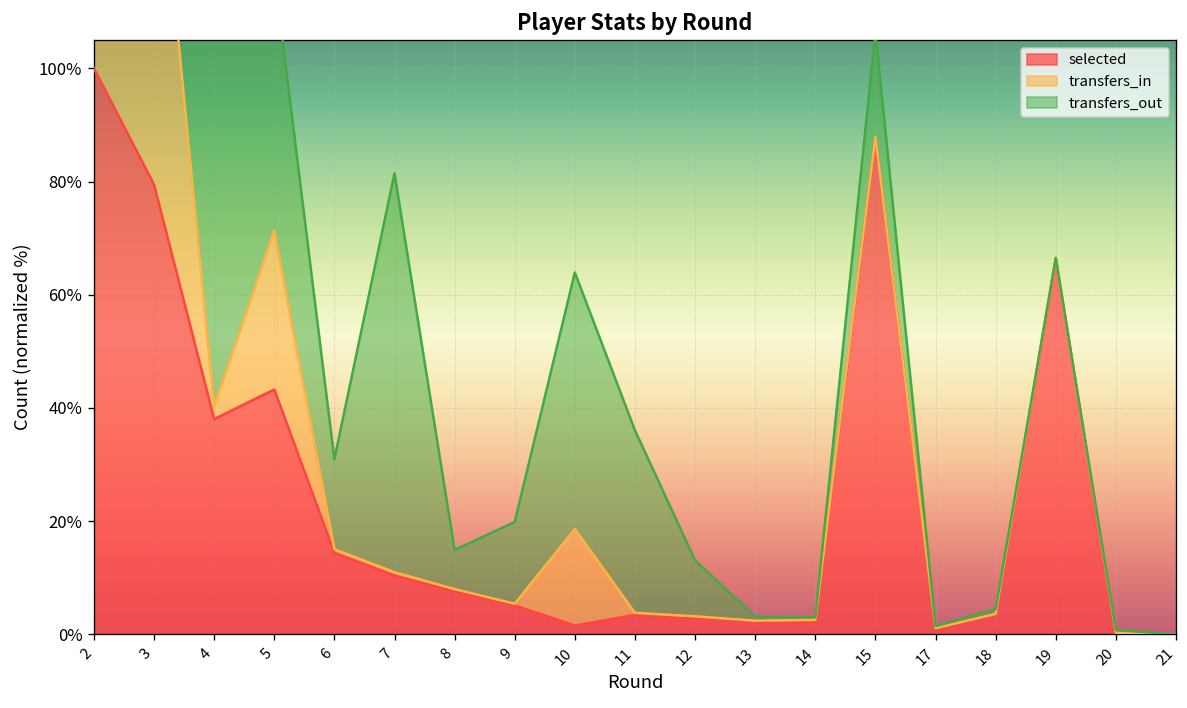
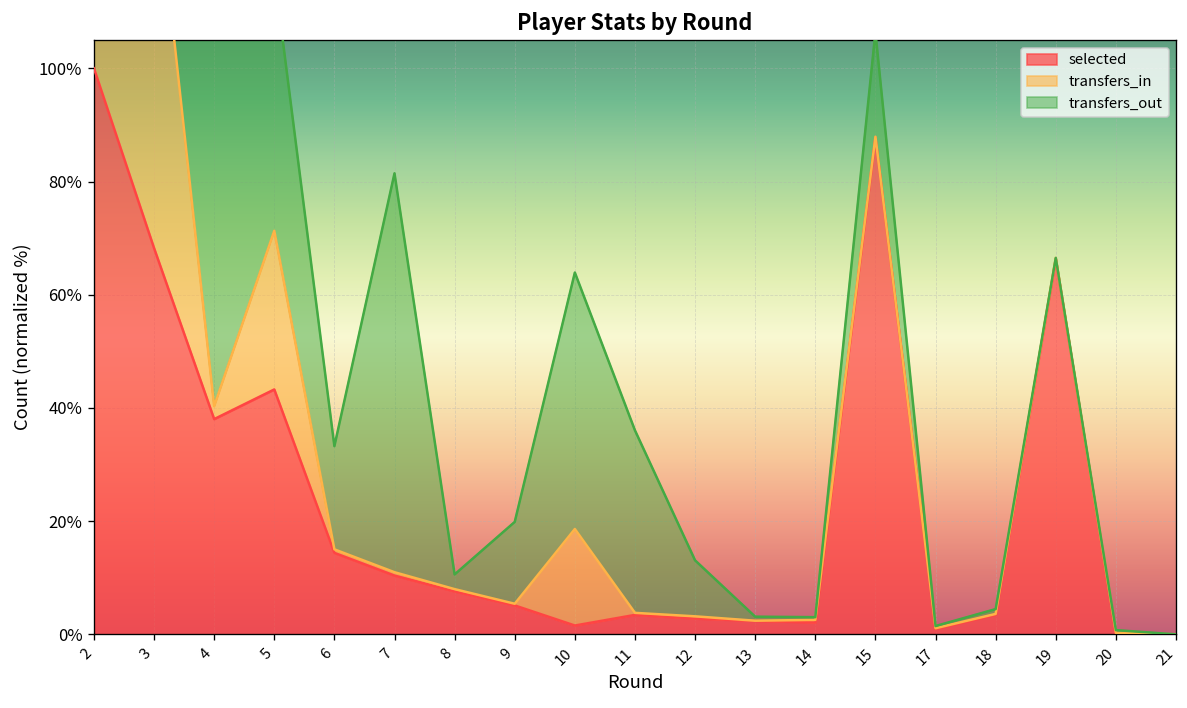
  {
    "selected": {
      "2": "100%",
-     "3": "79%",
+     "3": "68%",
      "4": "38%",
      "5": "43%",
      "6": "14%",
      "7": "10%",
      "10": "2%"
    },
    "transfers_in": {
      "4": "2%",
      "5": "28%",
      "6": "1%",
      "7": "1%",
      "10": "17%"
    },
    "transfers_out": {
-     "6": "16%",
+     "6": "18%",
      "7": "70%",
-     "8": "7%",
+     "8": "3%",
      "9": "14%",
      "10": "45%",
      "11": "32%",
      "12": "10%",
      "13": "1%",
      "18": "1%"
    }
  }
